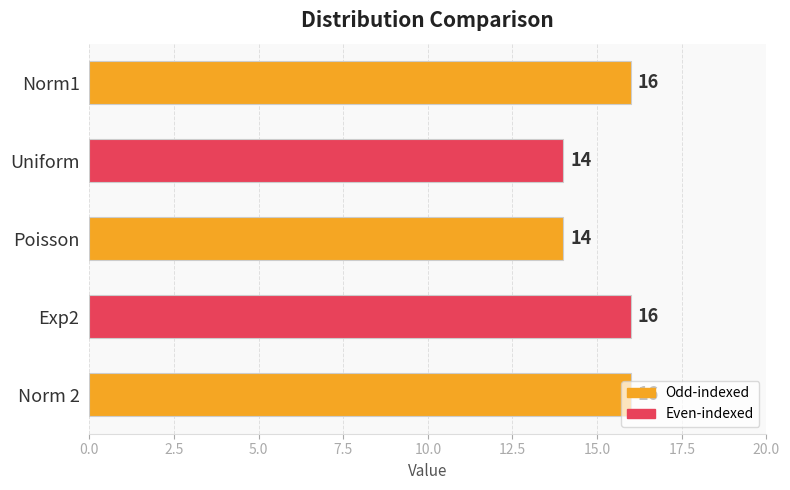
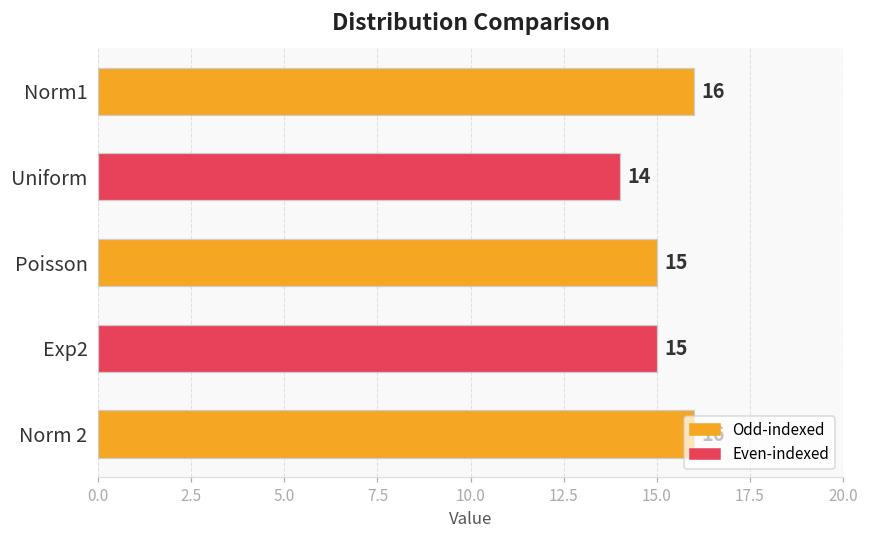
  {
    "Norm1": 16,
    "Uniform": 14,
-   "Poisson": 14,
-   "Exp2": 16
+   "Poisson": 15,
+   "Exp2": 15
  }
